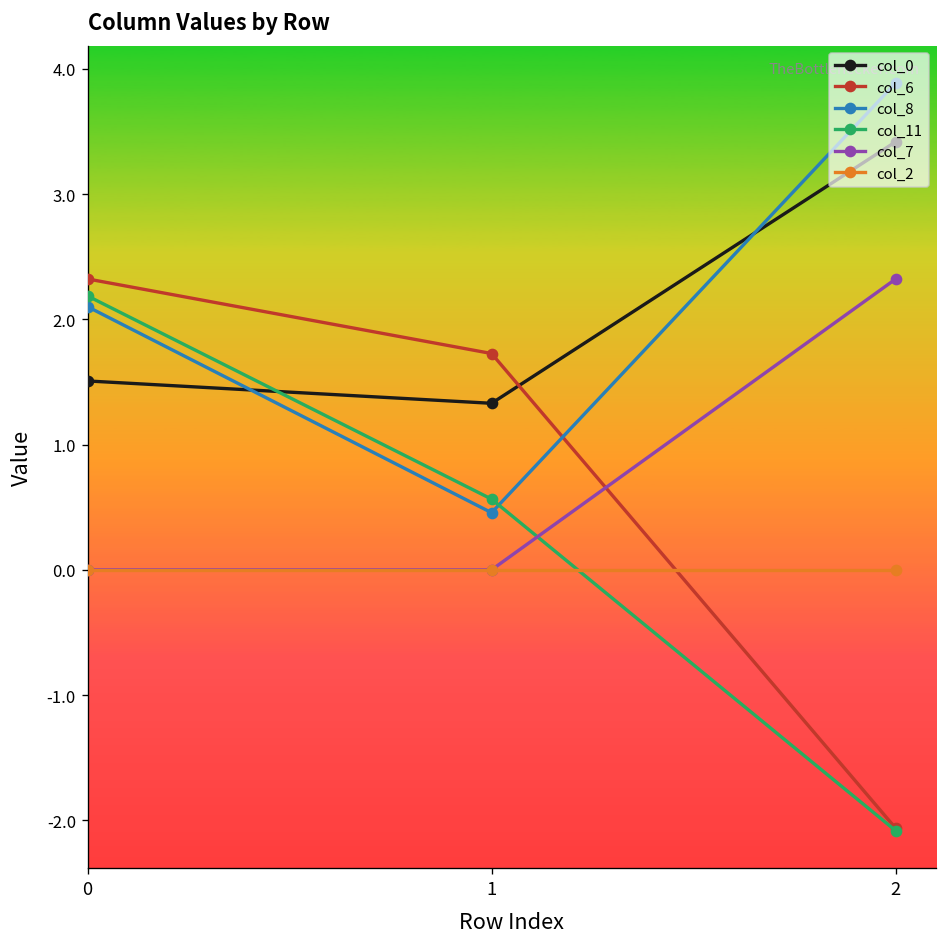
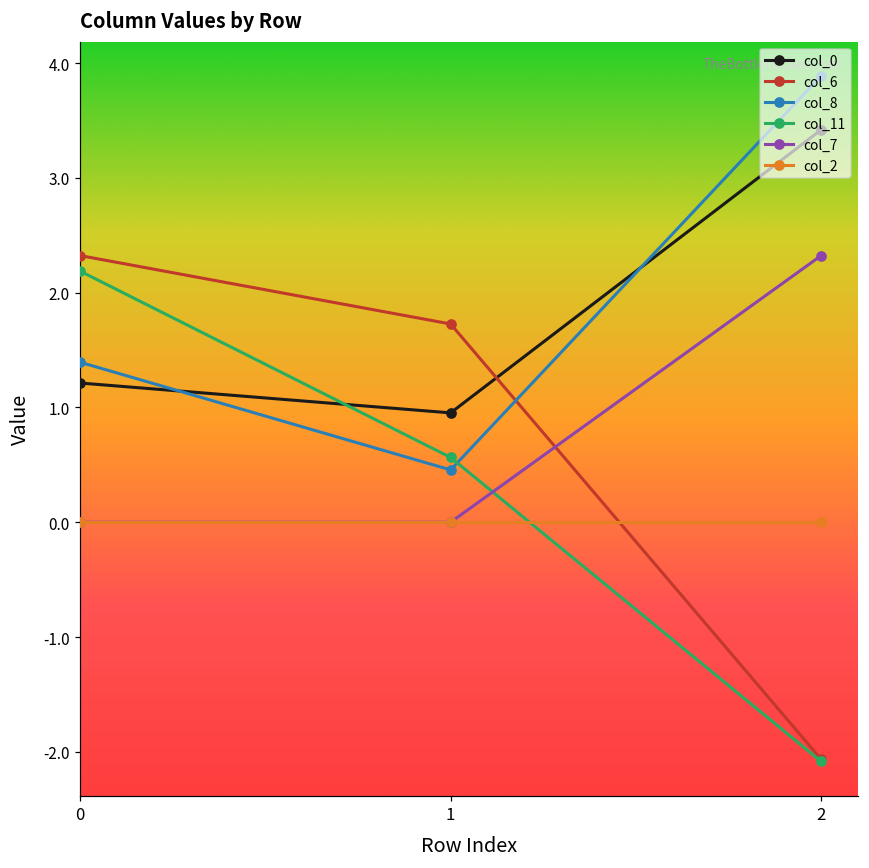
  {
    "col_0": {
-     "0": 1.51,
-     "1": 1.33
+     "0": 1.21,
+     "1": 0.95
    },
    "col_6": {
      "0": 2.32,
      "1": 1.73
    },
    "col_8": {
-     "0": 2.10,
+     "0": 1.39,
      "1": 0.46
    },
    "col_11": {
      "0": 2.19,
      "1": 0.56
    },
    "col_7": {
      "2": 2.32
    },
    "col_2": {
      "2": 0.00
    }
  }
